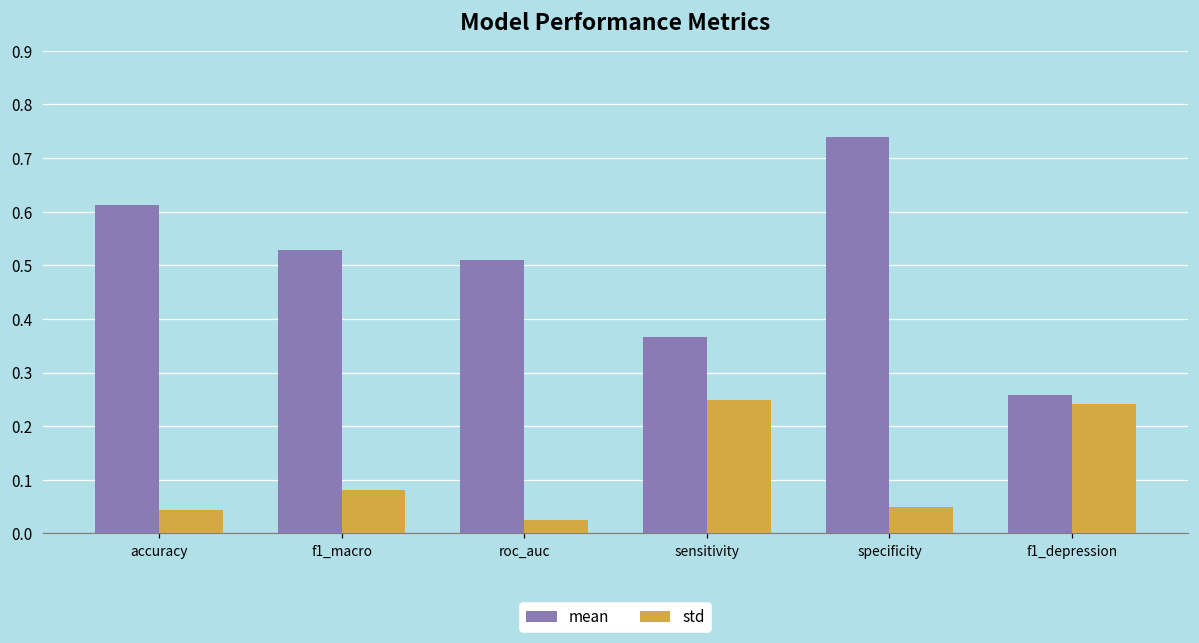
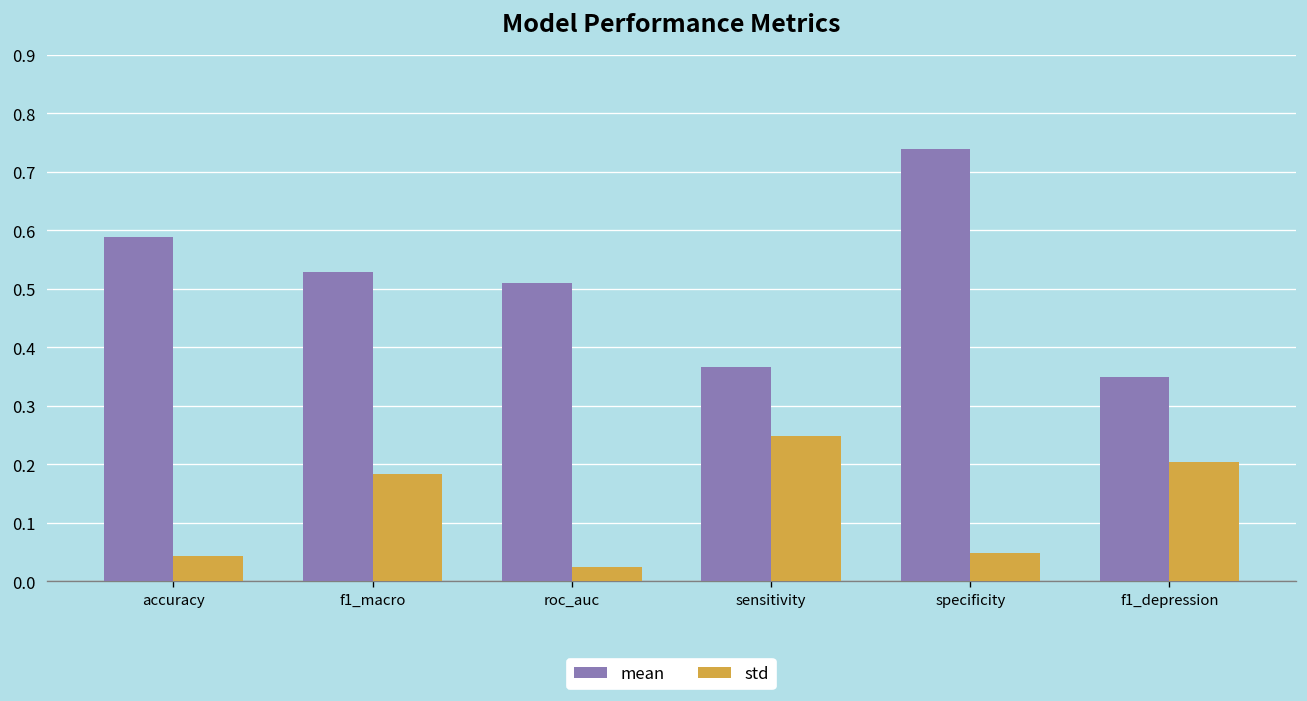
  {
    "mean": {
-     "accuracy": 0.61,
+     "accuracy": 0.59,
      "f1_macro": 0.53,
      "roc_auc": 0.51,
      "sensitivity": 0.37,
      "specificity": 0.74,
-     "f1_depression": 0.26
+     "f1_depression": 0.35
    },
    "std": {
      "accuracy": 0.04,
-     "f1_macro": 0.08,
+     "f1_macro": 0.18,
      "roc_auc": 0.03,
      "sensitivity": 0.25,
      "specificity": 0.05,
-     "f1_depression": 0.24
+     "f1_depression": 0.20
    }
  }
